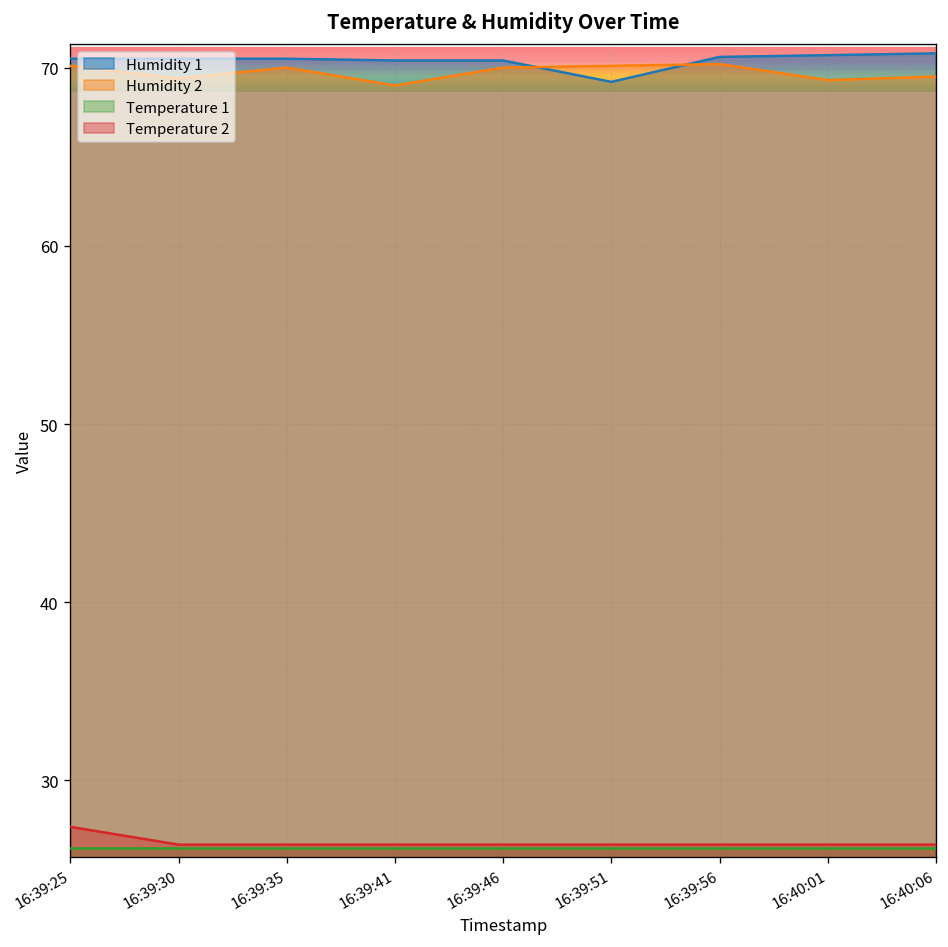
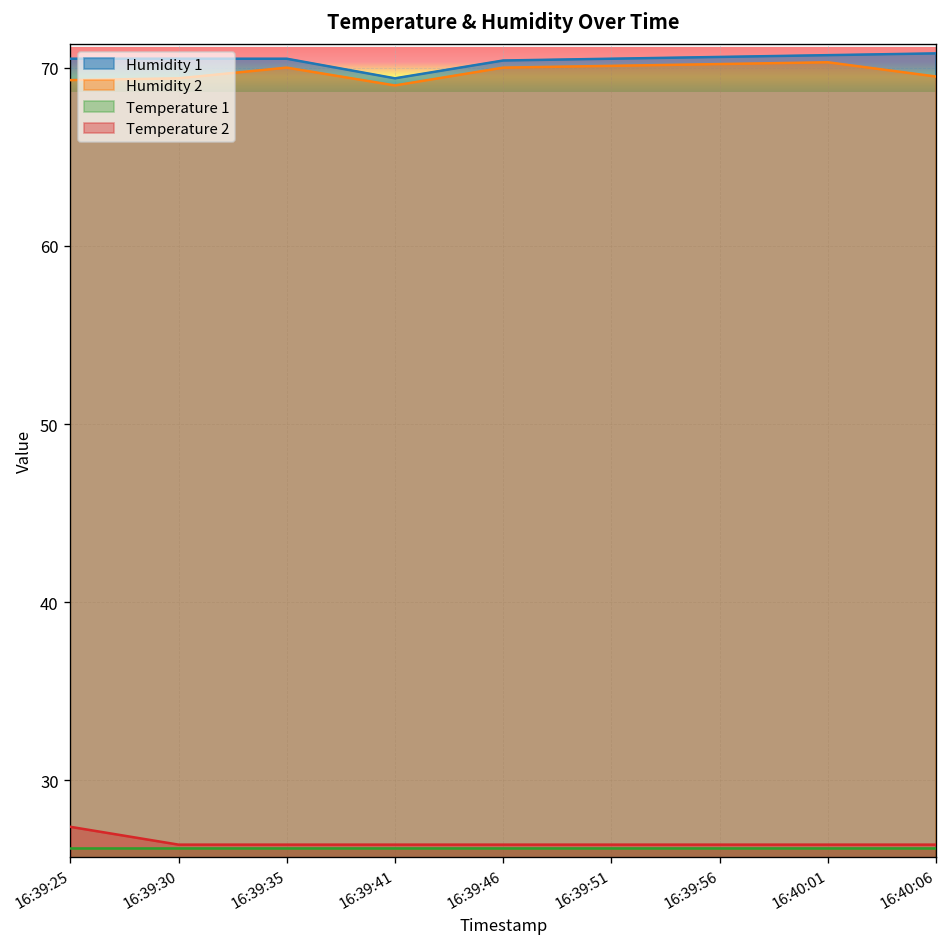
  {
    "Humidity 1": {
      "16:39:25": 70.5,
      "16:39:35": 70.5,
-     "16:39:41": 70.4,
+     "16:39:41": 69.4,
      "16:39:46": 70.4,
-     "16:39:51": 69.2,
+     "16:39:51": 70.5,
      "16:39:56": 70.6,
      "16:40:01": 70.7,
      "16:40:06": 70.8
    },
    "Humidity 2": {
-     "16:39:25": 70.1,
+     "16:39:25": 69.3,
      "16:39:35": 70.0,
      "16:39:41": 69.0,
      "16:39:46": 70.0,
      "16:39:51": 70.1,
      "16:39:56": 70.2,
-     "16:40:01": 69.3,
+     "16:40:01": 70.3,
      "16:40:06": 69.5
    },
    "Temperature 1": {
      "16:39:25": 26.2,
      "16:39:30": 26.2,
      "16:39:35": 26.2,
      "16:39:41": 26.2,
      "16:39:46": 26.2,
      "16:39:51": 26.2,
      "16:39:56": 26.2,
      "16:40:01": 26.2,
      "16:40:06": 26.2
    },
    "Temperature 2": {
      "16:39:25": 27.4,
      "16:39:30": 26.4,
      "16:39:35": 26.4,
      "16:39:41": 26.4,
      "16:39:46": 26.4,
      "16:39:51": 26.4,
      "16:39:56": 26.4,
      "16:40:01": 26.4,
      "16:40:06": 26.4
    }
  }
